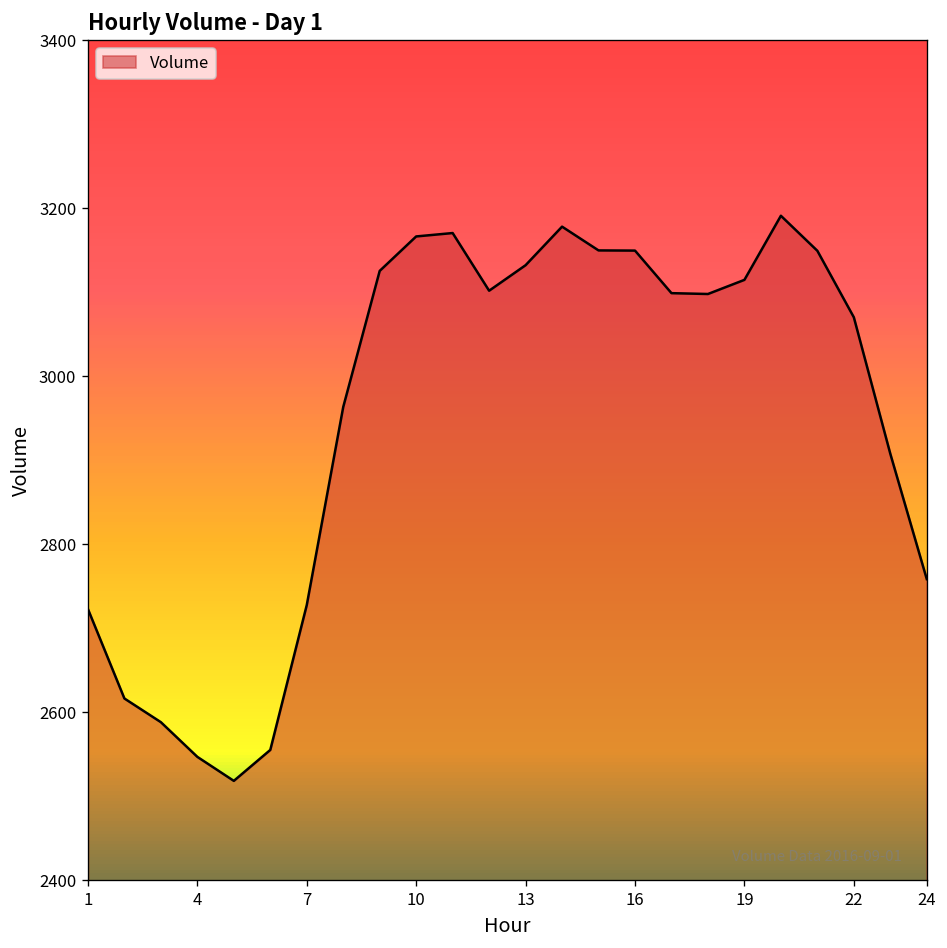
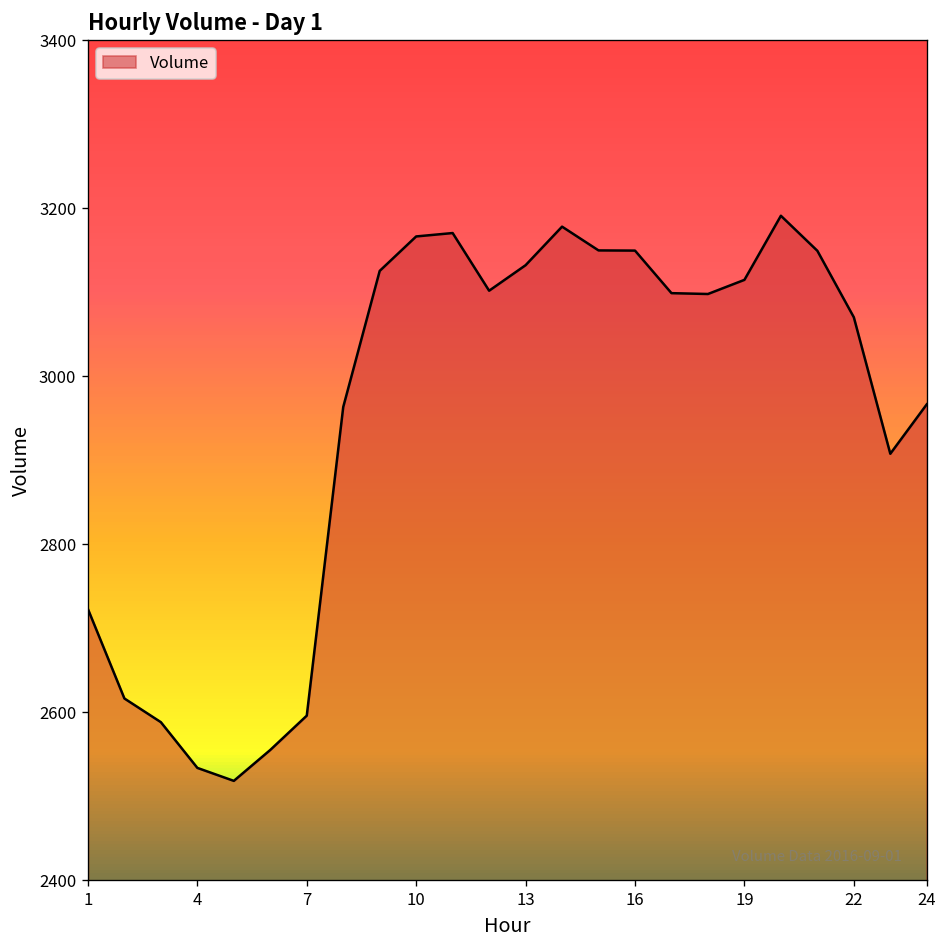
  {
    "1": 2720,
-   "4": 2550,
-   "7": 2730,
+   "4": 2530,
+   "7": 2600,
    "10": 3170,
    "13": 3130,
    "16": 3150,
    "19": 3110,
    "22": 3070,
-   "24": 2760
+   "24": 2970
  }
